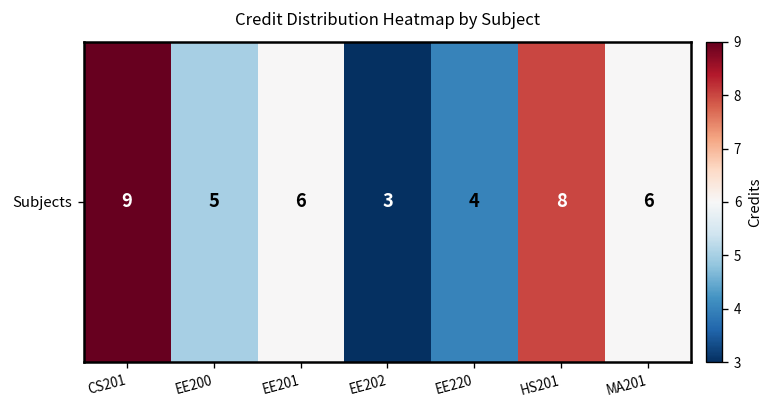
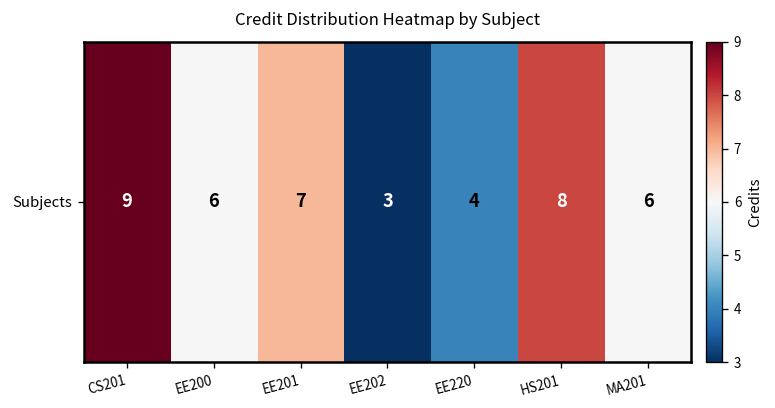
  {
    "Subjects": {
      "CS201": 9,
-     "EE200": 5,
-     "EE201": 6,
+     "EE200": 6,
+     "EE201": 7,
      "EE202": 3,
      "EE220": 4,
      "HS201": 8,
      "MA201": 6
    }
  }
